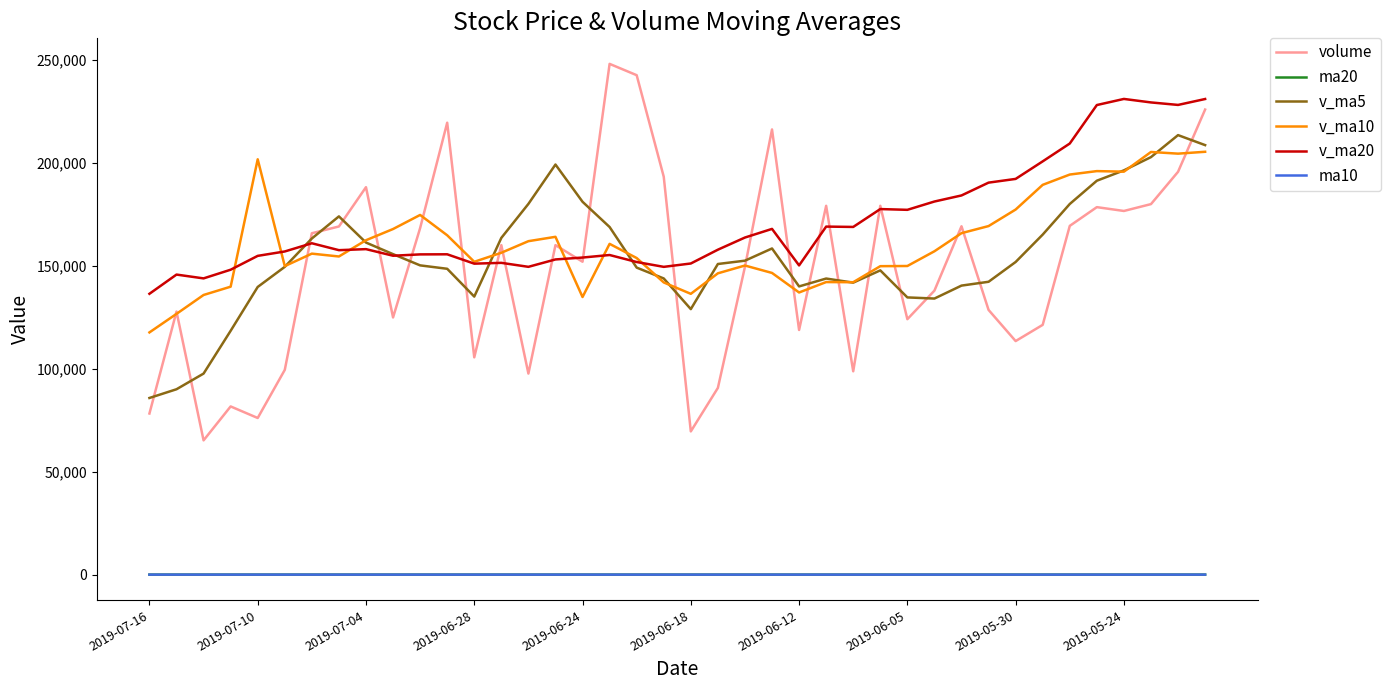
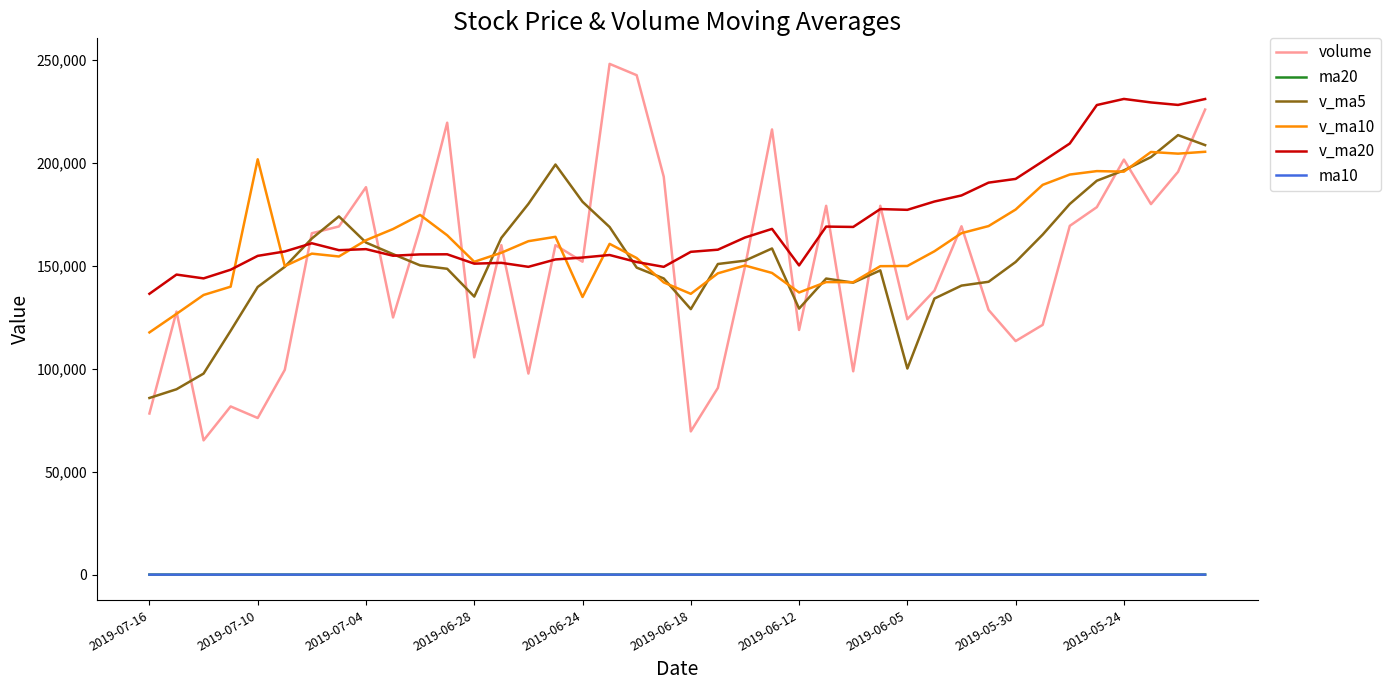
  {
    "volume": {
      "2019-07-16": "78,000",
      "2019-07-10": "76,000",
      "2019-07-04": "188,000",
      "2019-06-28": "106,000",
      "2019-06-24": "152,000",
      "2019-06-18": "70,000",
      "2019-06-12": "119,000",
      "2019-06-05": "124,000",
      "2019-05-30": "114,000",
-     "2019-05-24": "177,000"
+     "2019-05-24": "202,000"
    },
    "ma10": {
      "2019-07-16": "0",
      "2019-07-10": "0",
      "2019-07-04": "0",
      "2019-06-28": "0",
      "2019-06-24": "0",
      "2019-06-18": "0",
      "2019-06-12": "0",
      "2019-06-05": "0",
      "2019-05-30": "0",
      "2019-05-24": "0"
    },
    "v_ma5": {
      "2019-07-16": "86,000",
      "2019-07-10": "140,000",
      "2019-06-28": "135,000",
      "2019-06-24": "181,000",
      "2019-06-18": "129,000",
-     "2019-06-12": "140,000",
-     "2019-06-05": "135,000",
+     "2019-06-12": "129,000",
+     "2019-06-05": "100,000",
      "2019-05-30": "152,000"
    },
    "v_ma10": {
      "2019-07-16": "118,000",
      "2019-07-10": "202,000",
      "2019-06-24": "135,000",
      "2019-06-18": "136,000",
      "2019-06-12": "137,000",
      "2019-06-05": "150,000",
      "2019-05-30": "177,000"
    },
    "v_ma20": {
      "2019-07-16": "136,000",
      "2019-07-10": "155,000",
      "2019-07-04": "158,000",
      "2019-06-24": "154,000",
-     "2019-06-18": "151,000",
+     "2019-06-18": "157,000",
      "2019-06-12": "150,000",
      "2019-06-05": "177,000",
      "2019-05-30": "192,000",
      "2019-05-24": "231,000"
    }
  }
